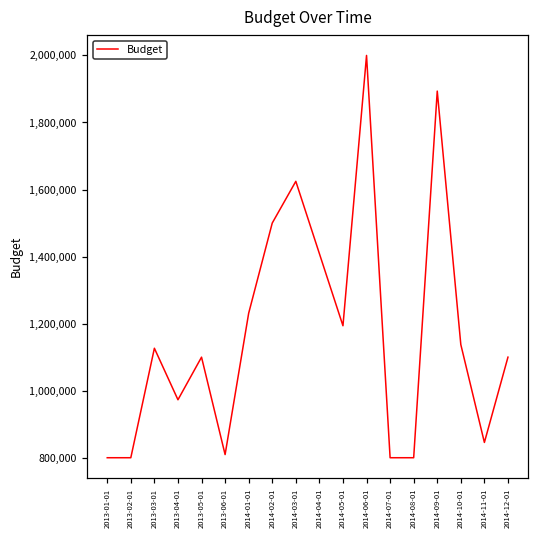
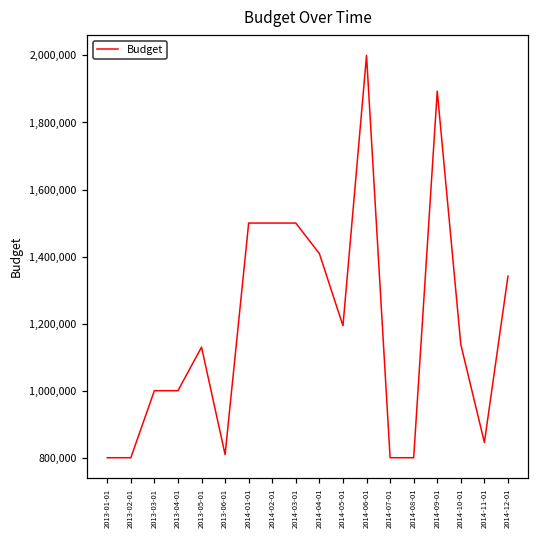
  {
    "2013-01-01": "800,000",
    "2013-02-01": "800,000",
-   "2013-03-01": "1,130,000",
-   "2013-04-01": "970,000",
-   "2013-05-01": "1,100,000",
+   "2013-03-01": "1,000,000",
+   "2013-04-01": "1,000,000",
+   "2013-05-01": "1,130,000",
    "2013-06-01": "810,000",
-   "2014-01-01": "1,230,000",
+   "2014-01-01": "1,500,000",
    "2014-02-01": "1,500,000",
-   "2014-03-01": "1,620,000",
+   "2014-03-01": "1,500,000",
    "2014-04-01": "1,410,000",
    "2014-05-01": "1,190,000",
    "2014-06-01": "2,000,000",
    "2014-07-01": "800,000",
    "2014-08-01": "800,000",
    "2014-09-01": "1,890,000",
    "2014-10-01": "1,140,000",
    "2014-11-01": "850,000",
-   "2014-12-01": "1,100,000"
+   "2014-12-01": "1,340,000"
  }
